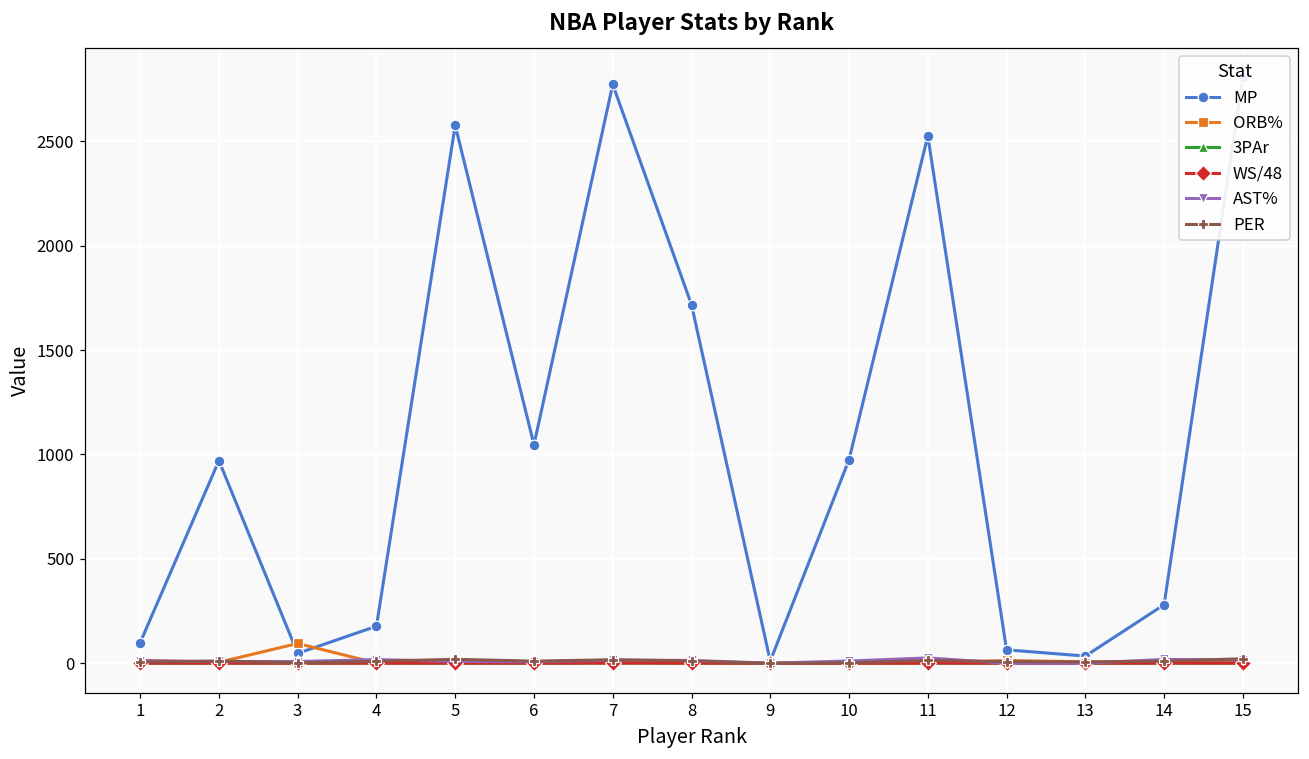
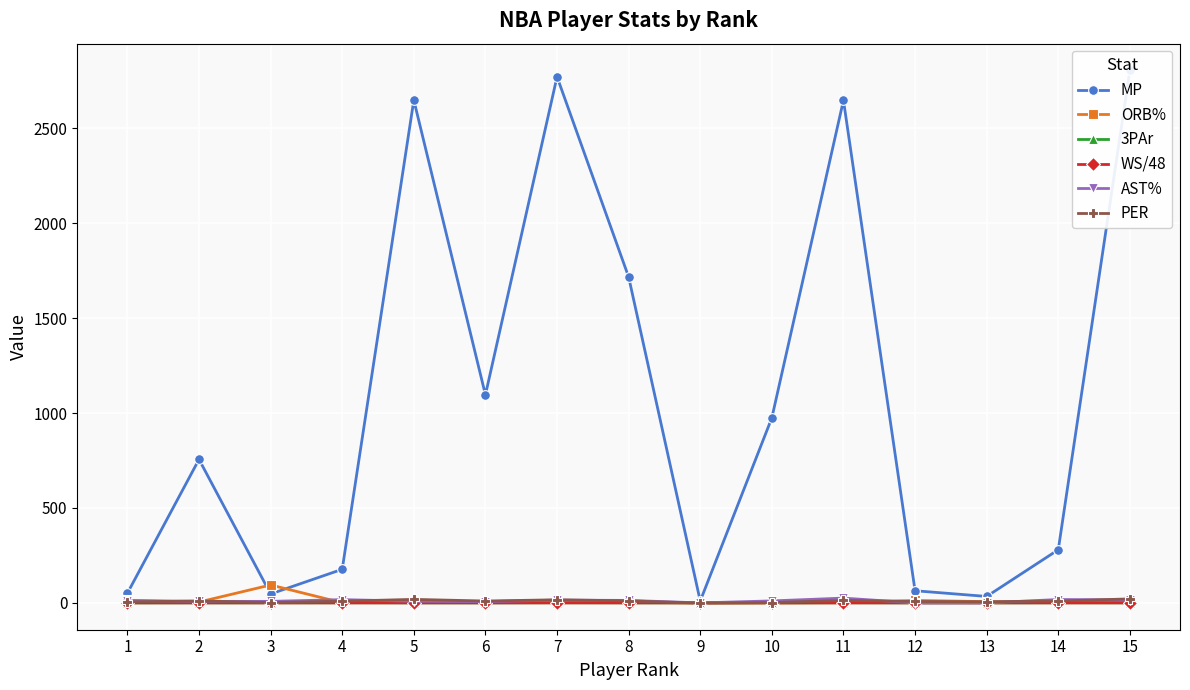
  {
    "MP": {
-     "1": 100,
-     "2": 970,
+     "1": 50,
+     "2": 760,
      "3": 50,
      "4": 180,
-     "5": 2580,
-     "6": 1050,
+     "5": 2650,
+     "6": 1100,
      "7": 2770,
      "8": 1720,
      "10": 980,
-     "11": 2530,
+     "11": 2650,
      "12": 60,
      "13": 30,
      "14": 280
    },
    "ORB%": {
      "3": 90
    }
  }
